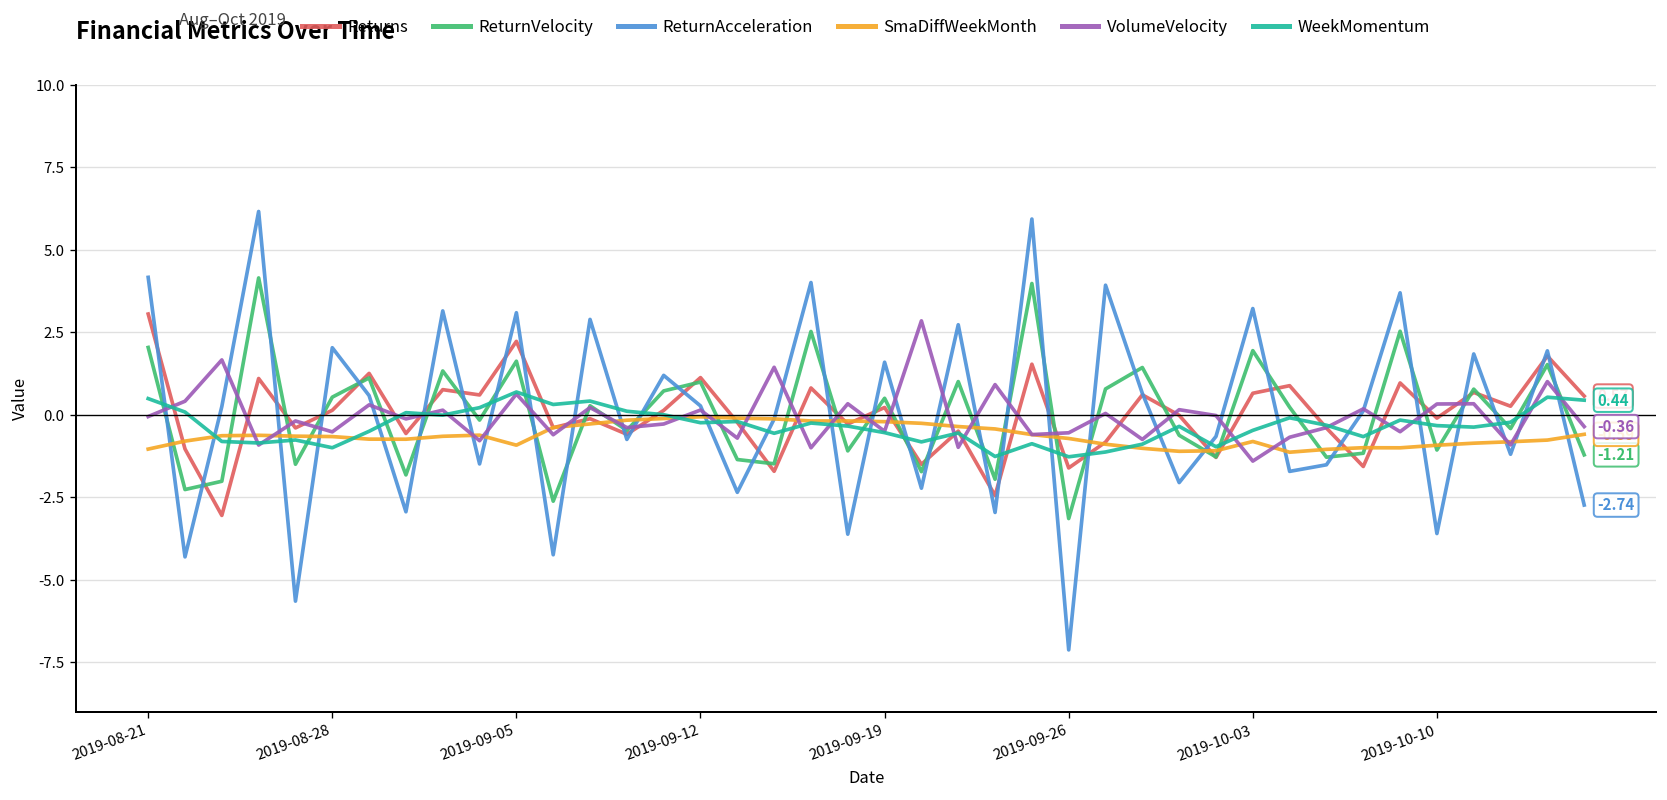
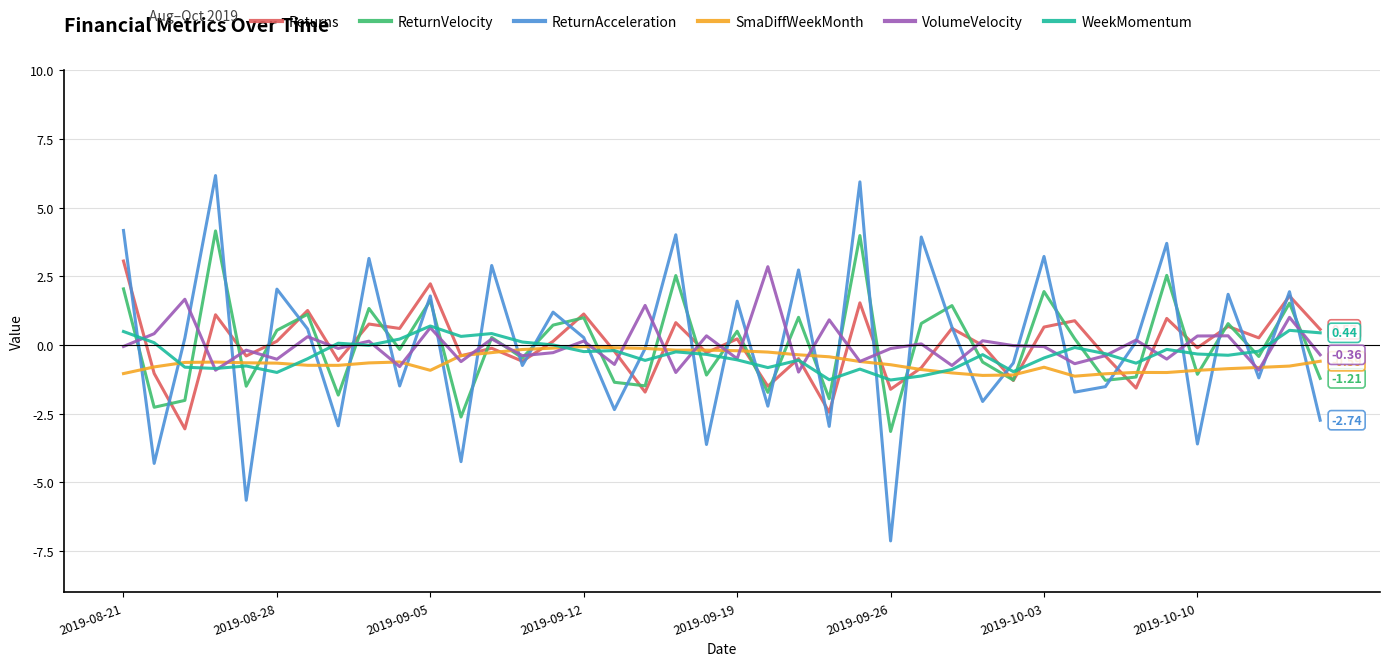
  {
    "Returns": {
      "2019-08-21": 3.1,
      "2019-08-28": 0.1,
      "2019-09-05": 2.2,
      "2019-09-12": 1.1,
      "2019-09-19": 0.2,
      "2019-09-26": -1.6,
      "2019-10-03": 0.7,
      "2019-10-10": -0.1
    },
    "ReturnAcceleration": {
      "2019-08-21": 4.2,
      "2019-08-28": 2.0,
-     "2019-09-05": 3.1,
+     "2019-09-05": 1.8,
      "2019-09-12": 0.3,
      "2019-09-19": 1.6,
      "2019-09-26": -7.1,
      "2019-10-03": 3.2,
      "2019-10-10": -3.6
    },
    "SmaDiffWeekMonth": {
      "2019-08-21": -1.0,
      "2019-08-28": -0.7,
      "2019-09-05": -0.9,
      "2019-09-12": -0.1,
      "2019-09-19": -0.2,
      "2019-09-26": -0.7,
      "2019-10-03": -0.8,
      "2019-10-10": -0.9
    },
    "VolumeVelocity": {
      "2019-08-21": -0.1,
      "2019-08-28": -0.5,
      "2019-09-12": 0.1,
-     "2019-09-26": -0.5,
-     "2019-10-03": -1.4,
+     "2019-09-26": -0.1,
+     "2019-10-03": -0.1,
      "2019-10-10": 0.3
    }
  }
